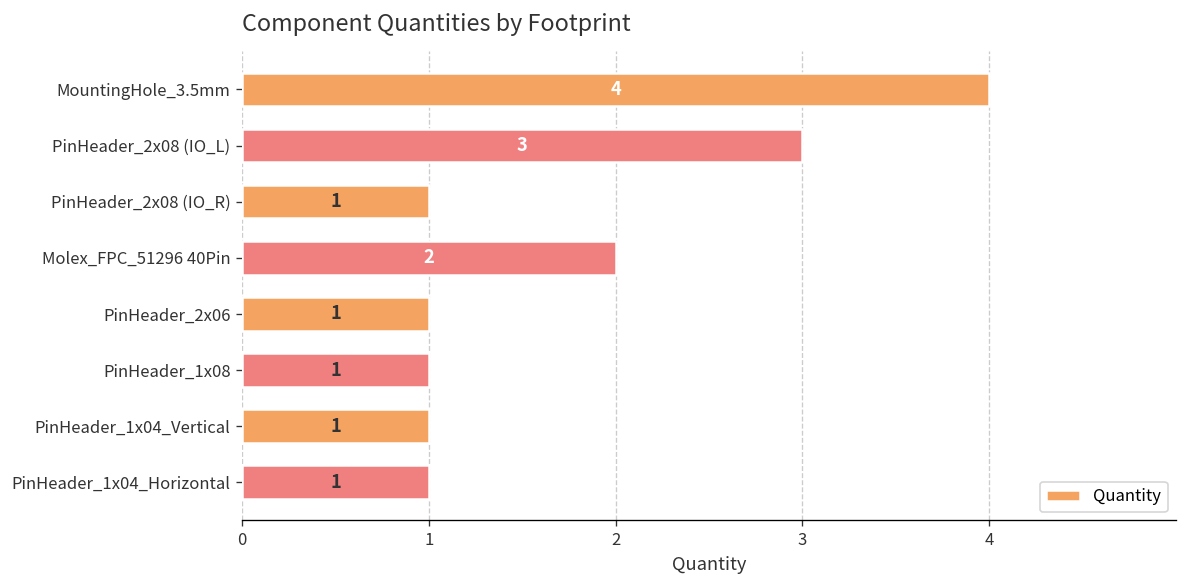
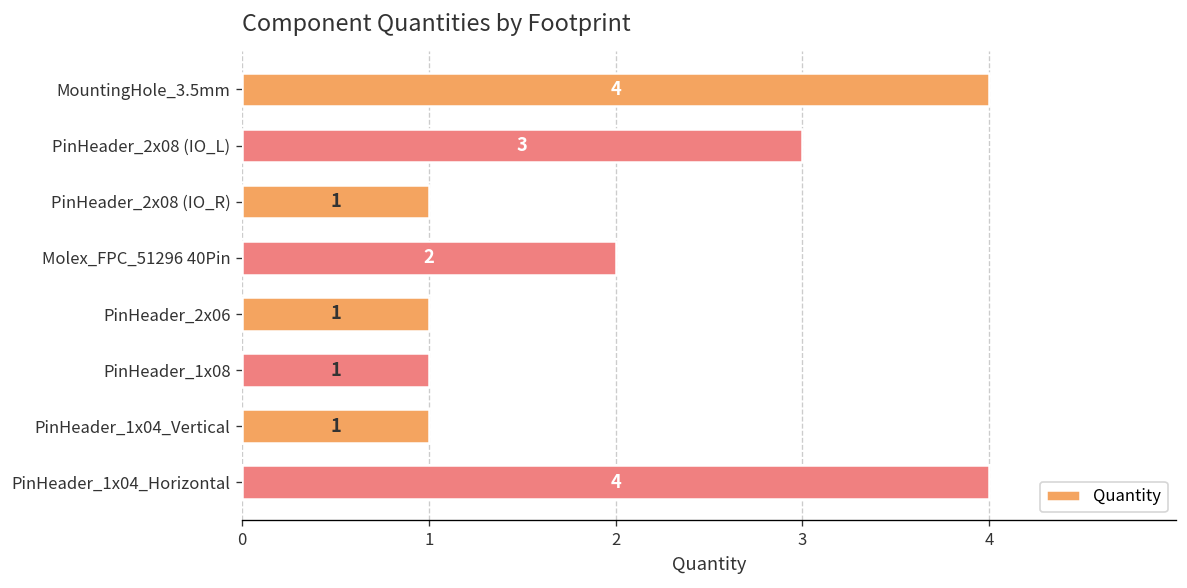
  {
    "MountingHole_3.5mm": 4,
    "PinHeader_2x08 (IO_L)": 3,
    "PinHeader_2x08 (IO_R)": 1,
    "Molex_FPC_51296 40Pin": 2,
    "PinHeader_2x06": 1,
    "PinHeader_1x08": 1,
    "PinHeader_1x04_Vertical": 1,
-   "PinHeader_1x04_Horizontal": 1
+   "PinHeader_1x04_Horizontal": 4
  }
